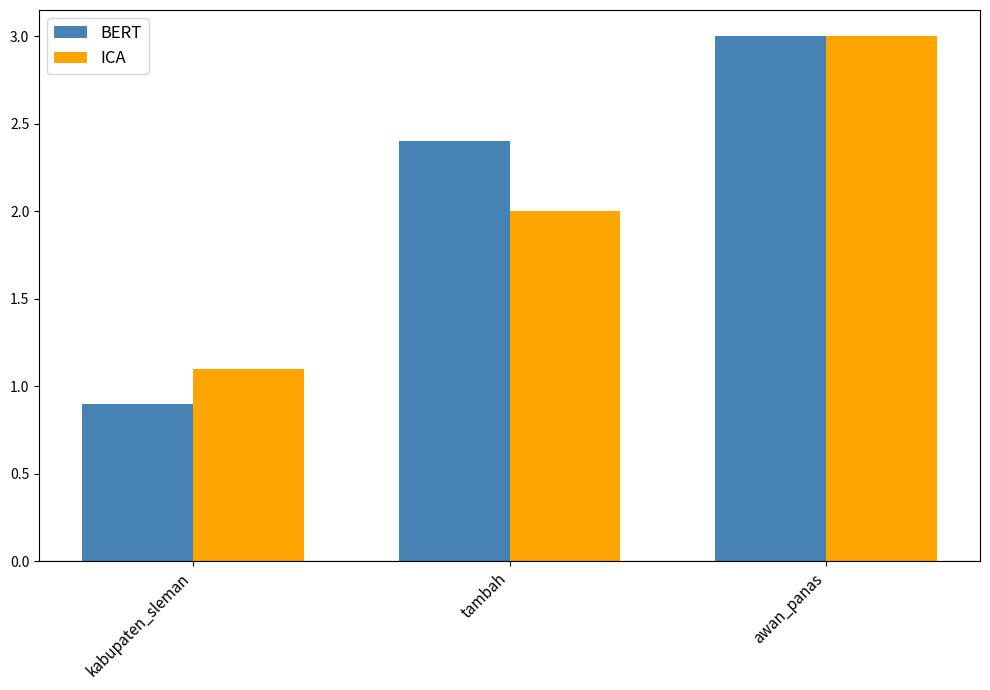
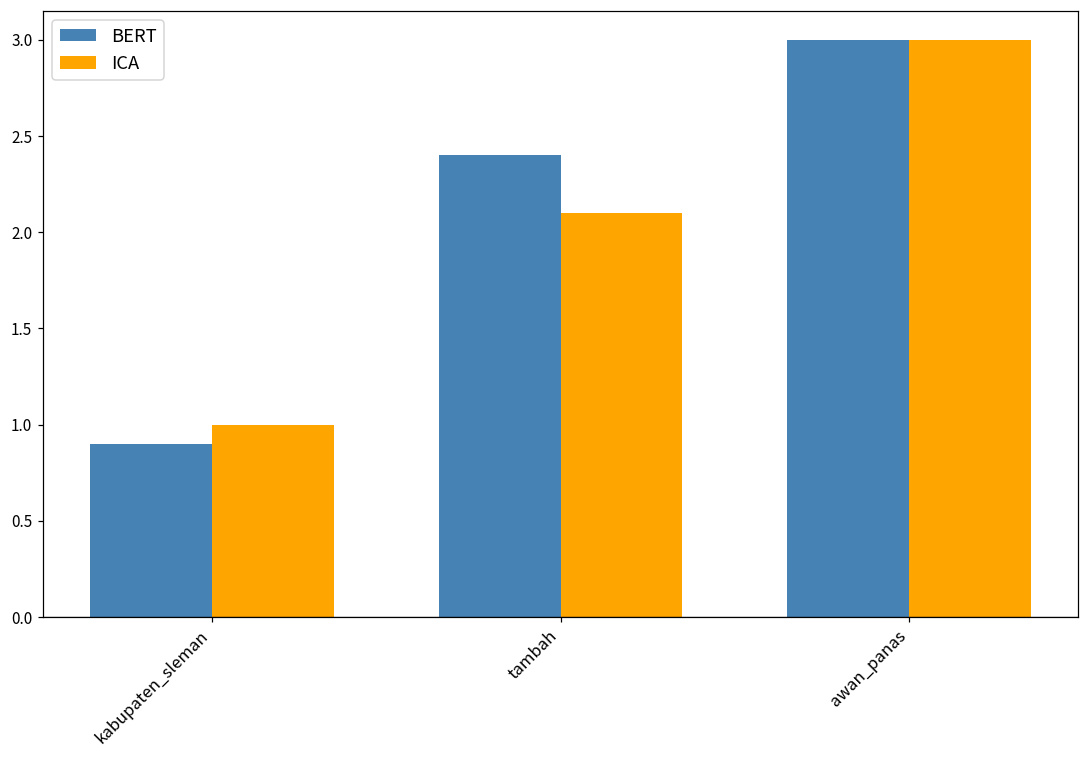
  {
    "BERT": {
      "kabupaten_sleman": 0.9,
      "tambah": 2.4,
      "awan_panas": 3.0
    },
    "ICA": {
-     "kabupaten_sleman": 1.1,
-     "tambah": 2.0,
+     "kabupaten_sleman": 1.0,
+     "tambah": 2.1,
      "awan_panas": 3.0
    }
  }
